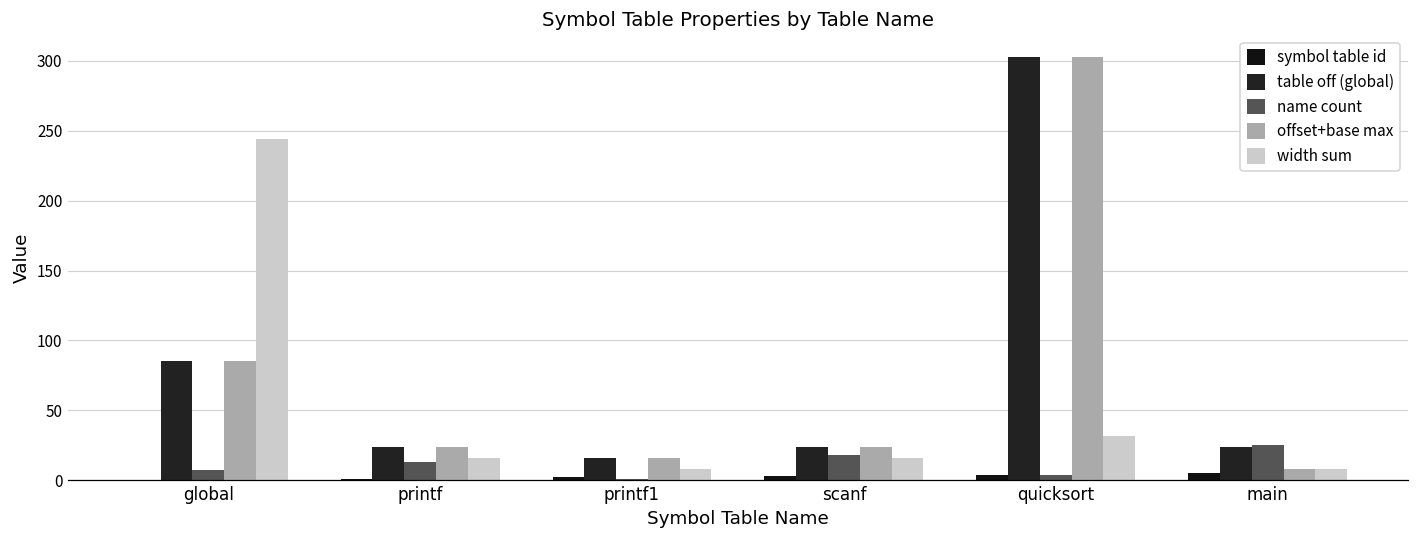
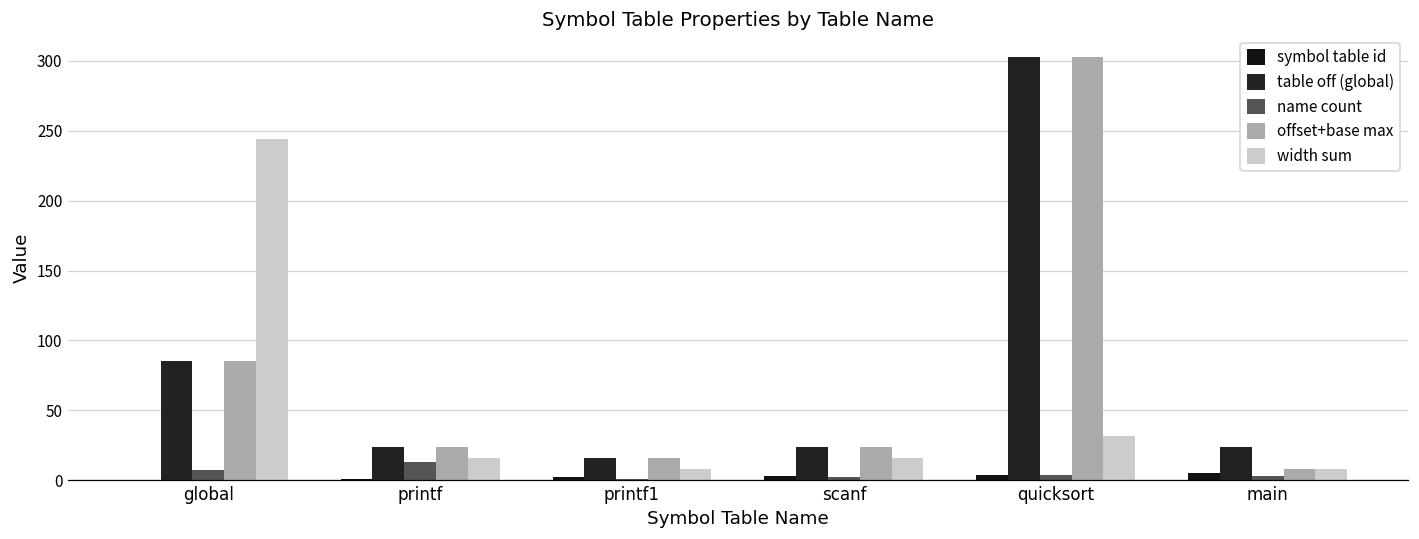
  {
    "name count": {
      "global": 7,
      "printf": 13,
-     "scanf": 18,
+     "scanf": 2,
      "quicksort": 4,
-     "main": 25
+     "main": 3
    }
  }
